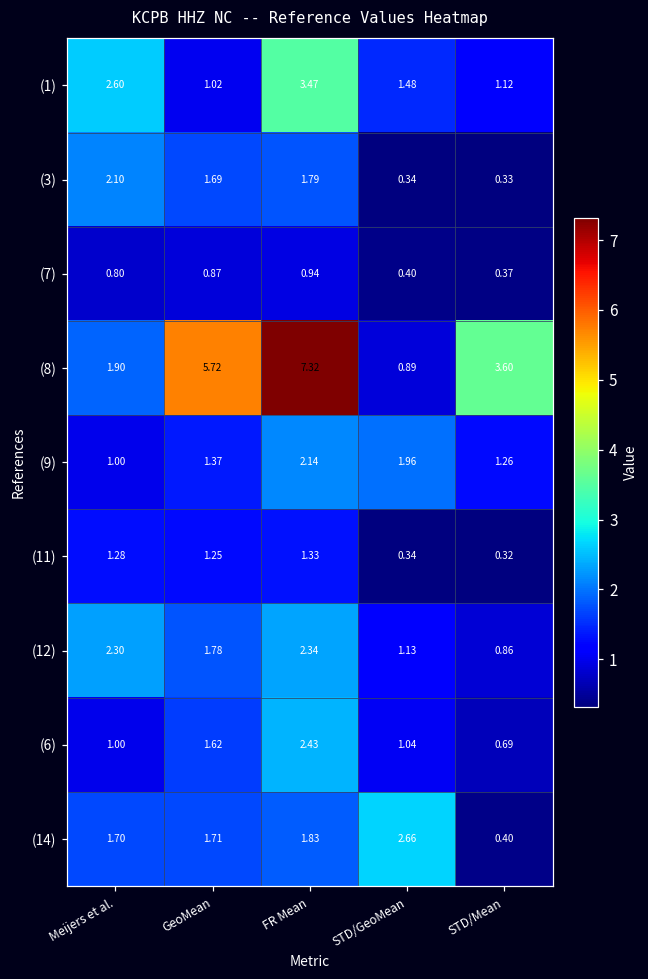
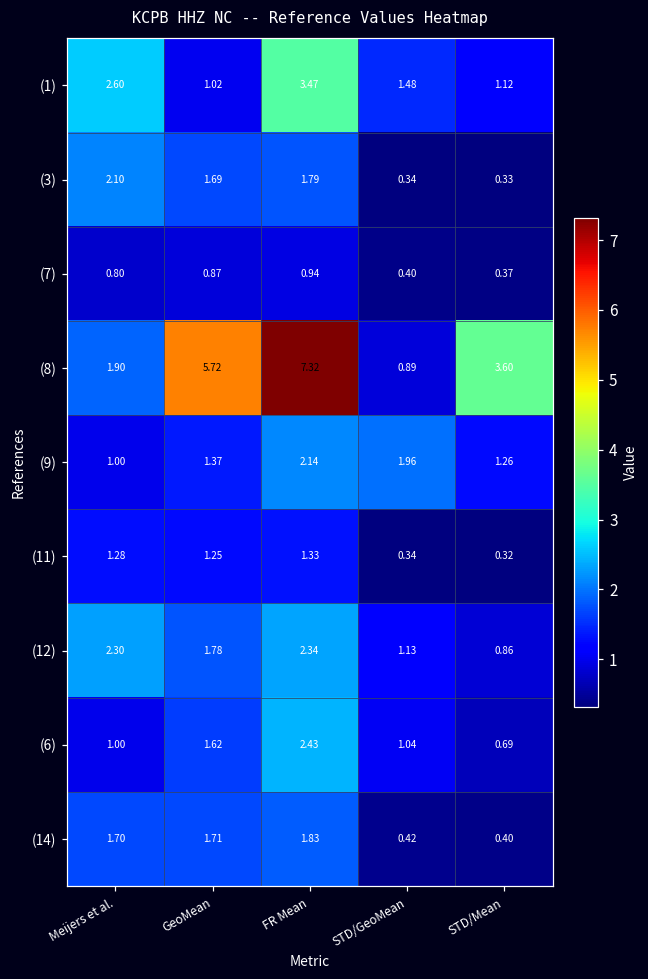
  {
    "(1)": {
      "Meijers et al.": 2.60,
      "GeoMean": 1.02,
      "FR Mean": 3.47,
      "STD/GeoMean": 1.48,
      "STD/Mean": 1.12
    },
    "(3)": {
      "Meijers et al.": 2.10,
      "GeoMean": 1.69,
      "FR Mean": 1.79,
      "STD/GeoMean": 0.34,
      "STD/Mean": 0.33
    },
    "(7)": {
      "Meijers et al.": 0.80,
      "GeoMean": 0.87,
      "FR Mean": 0.94,
      "STD/GeoMean": 0.40,
      "STD/Mean": 0.37
    },
    "(8)": {
      "Meijers et al.": 1.90,
      "GeoMean": 5.72,
      "FR Mean": 7.32,
      "STD/GeoMean": 0.89,
      "STD/Mean": 3.60
    },
    "(9)": {
      "Meijers et al.": 1.00,
      "GeoMean": 1.37,
      "FR Mean": 2.14,
      "STD/GeoMean": 1.96,
      "STD/Mean": 1.26
    },
    "(11)": {
      "Meijers et al.": 1.28,
      "GeoMean": 1.25,
      "FR Mean": 1.33,
      "STD/GeoMean": 0.34,
      "STD/Mean": 0.32
    },
    "(12)": {
      "Meijers et al.": 2.30,
      "GeoMean": 1.78,
      "FR Mean": 2.34,
      "STD/GeoMean": 1.13,
      "STD/Mean": 0.86
    },
    "(6)": {
      "Meijers et al.": 1.00,
      "GeoMean": 1.62,
      "FR Mean": 2.43,
      "STD/GeoMean": 1.04,
      "STD/Mean": 0.69
    },
    "(14)": {
      "Meijers et al.": 1.70,
      "GeoMean": 1.71,
      "FR Mean": 1.83,
-     "STD/GeoMean": 2.66,
+     "STD/GeoMean": 0.42,
      "STD/Mean": 0.40
    }
  }
